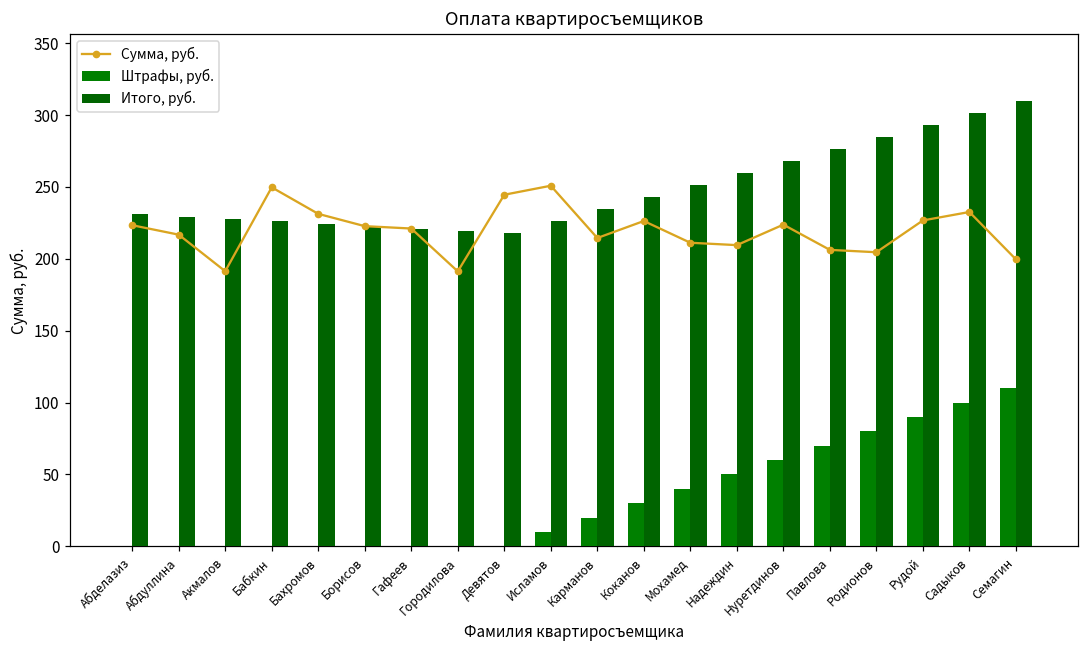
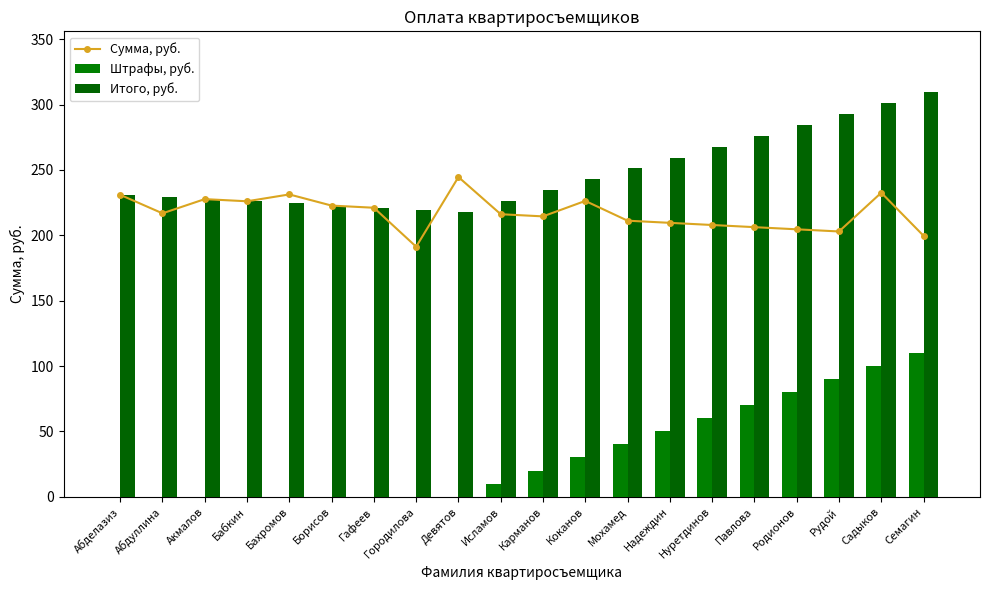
  {
    "Сумма, руб.": {
-     "Абделазиз": 223,
+     "Абделазиз": 231,
      "Абдуллина": 217,
-     "Акмалов": 191,
-     "Бабкин": 250,
+     "Акмалов": 228,
+     "Бабкин": 226,
      "Бахромов": 231,
      "Борисов": 223,
      "Гафеев": 221,
      "Городилова": 191,
      "Девятов": 245,
-     "Исламов": 251,
+     "Исламов": 216,
      "Карманов": 215,
      "Коканов": 226,
      "Мохамед": 211,
      "Надеждин": 210,
-     "Нуретдинов": 224,
+     "Нуретдинов": 208,
      "Павлова": 206,
      "Родионов": 205,
-     "Рудой": 227,
+     "Рудой": 203,
      "Садыков": 233,
      "Семагин": 200
    }
  }
